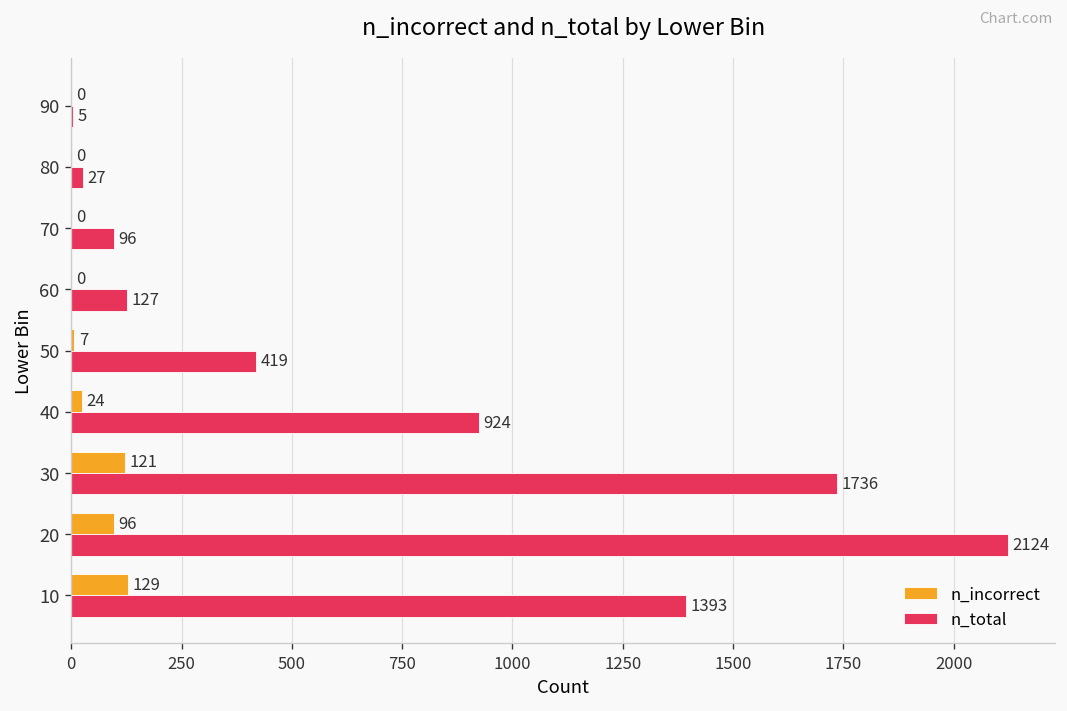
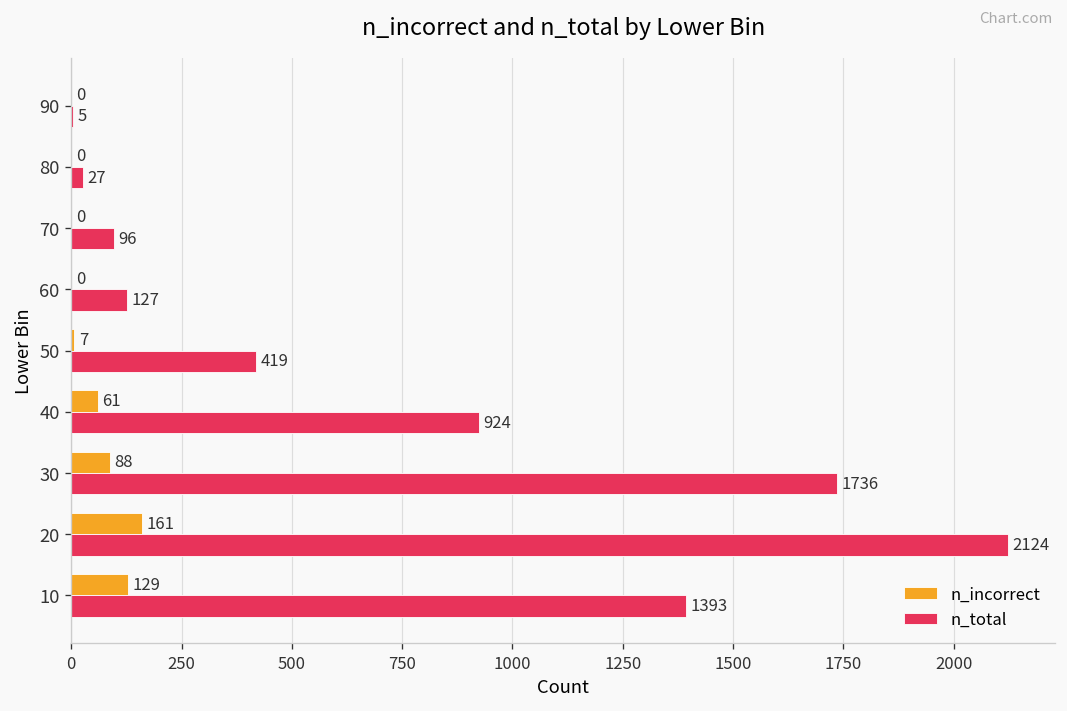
  {
    "n_incorrect": {
      "90": 0,
      "80": 0,
      "70": 0,
      "60": 0,
      "50": 7,
-     "40": 24,
-     "30": 121,
-     "20": 96,
+     "40": 61,
+     "30": 88,
+     "20": 161,
      "10": 129
    },
    "n_total": {
      "90": 5,
      "80": 27,
      "70": 96,
      "60": 127,
      "50": 419,
      "40": 924,
      "30": 1736,
      "20": 2124,
      "10": 1393
    }
  }
